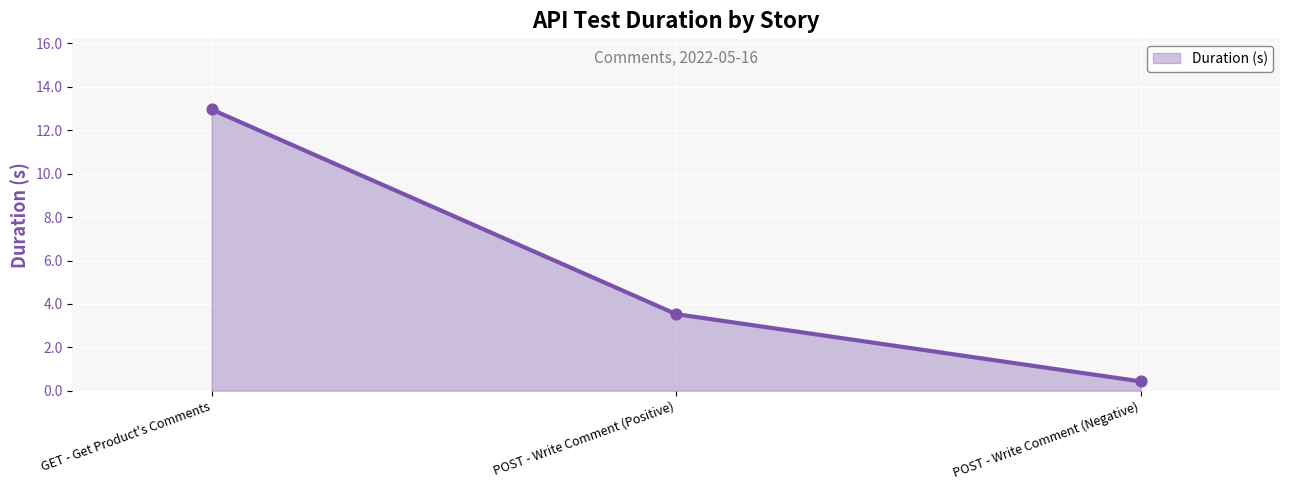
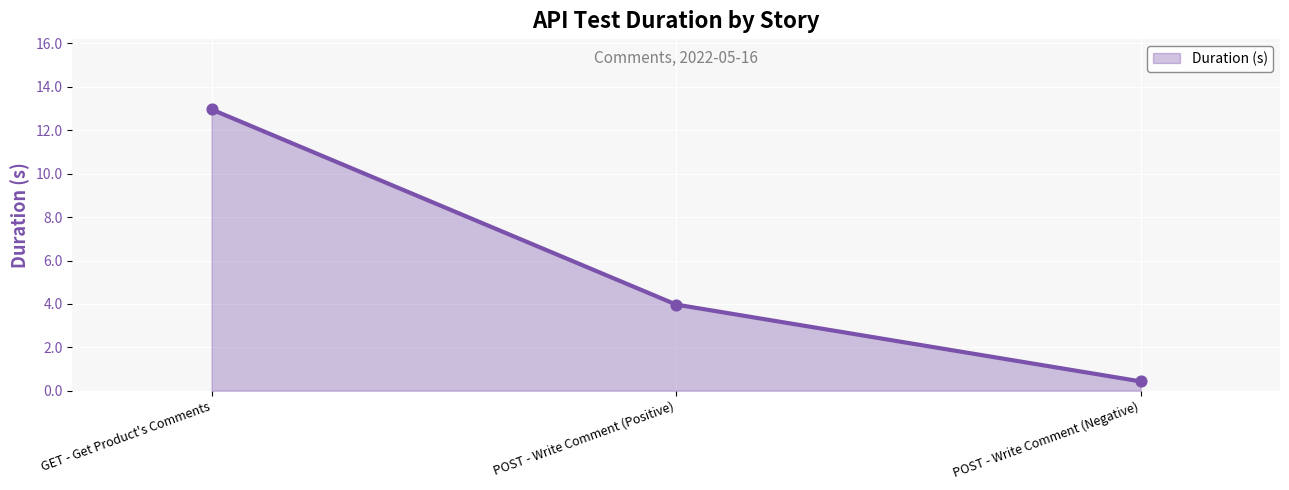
  {
    "GET - Get Product's Comments": 13.0,
-   "POST - Write Comment (Positive)": 3.5,
+   "POST - Write Comment (Positive)": 4.0,
    "POST - Write Comment (Negative)": 0.4
  }
